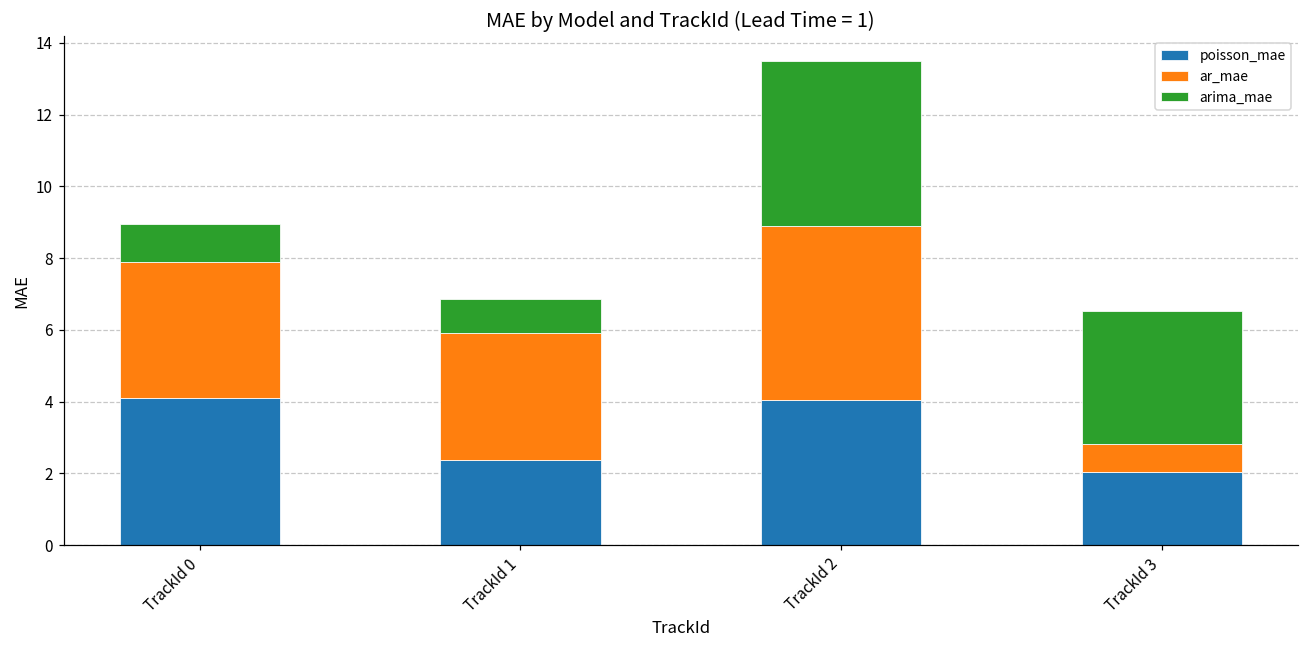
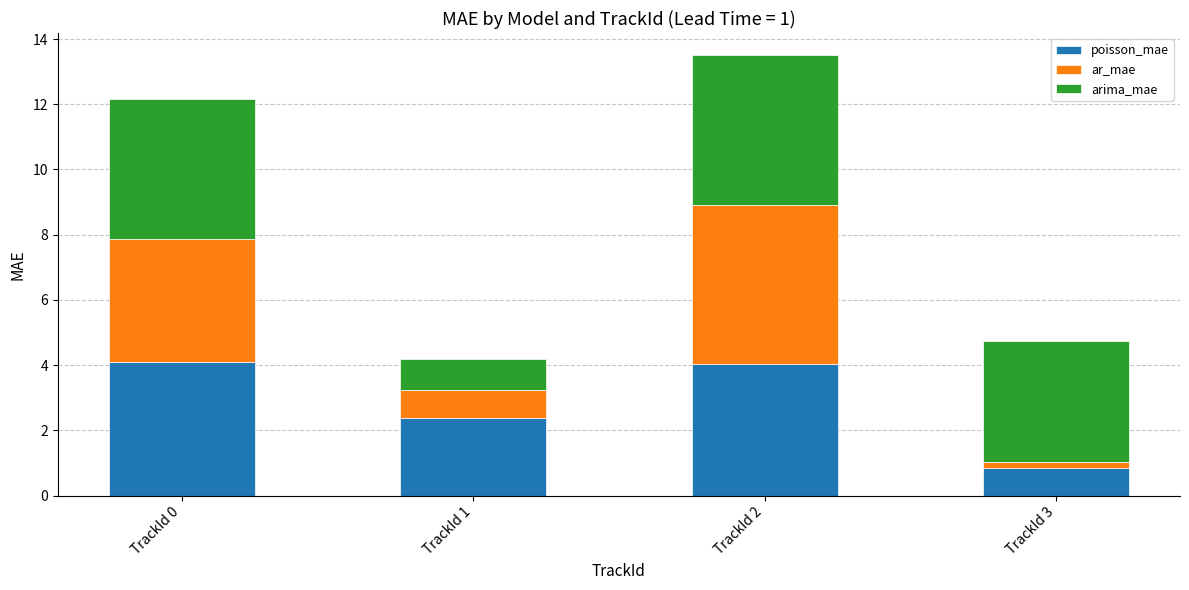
  {
    "poisson_mae": {
      "TrackId 0": 4.1,
      "TrackId 1": 2.4,
      "TrackId 2": 4.0,
-     "TrackId 3": 2.0
+     "TrackId 3": 0.9
    },
    "ar_mae": {
      "TrackId 0": 3.8,
-     "TrackId 1": 3.5,
+     "TrackId 1": 0.9,
      "TrackId 2": 4.9,
-     "TrackId 3": 0.8
+     "TrackId 3": 0.2
    },
    "arima_mae": {
-     "TrackId 0": 1.1,
+     "TrackId 0": 4.3,
      "TrackId 1": 0.9,
      "TrackId 2": 4.6,
      "TrackId 3": 3.7
    }
  }
